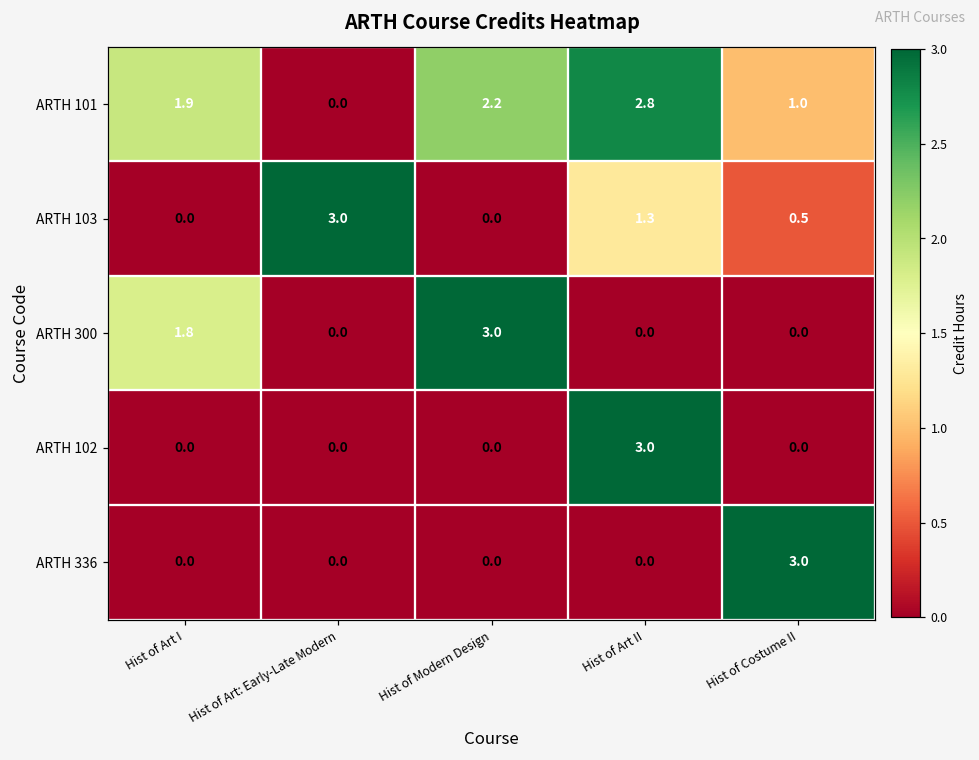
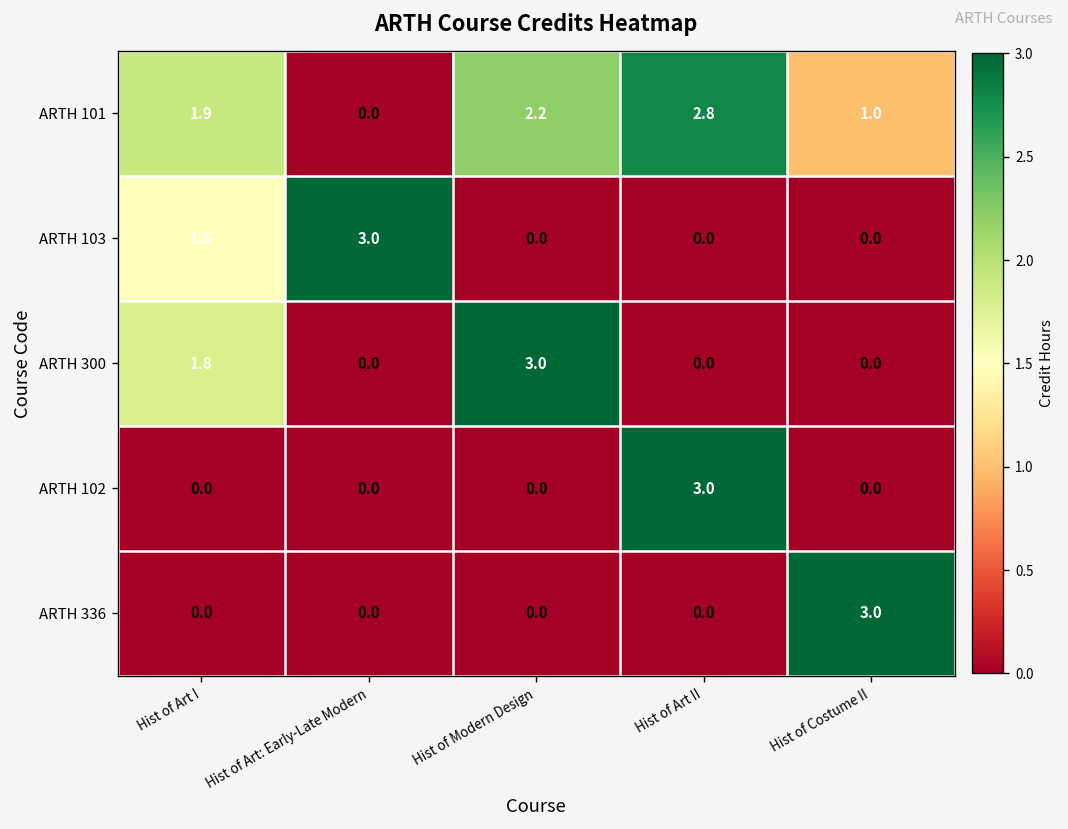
  {
    "ARTH 101": {
      "Hist of Art I": 1.9,
      "Hist of Art: Early-Late Modern": 0.0,
      "Hist of Modern Design": 2.2,
      "Hist of Art II": 2.8,
      "Hist of Costume II": 1.0
    },
    "ARTH 103": {
-     "Hist of Art I": 0.0,
+     "Hist of Art I": 1.5,
      "Hist of Art: Early-Late Modern": 3.0,
      "Hist of Modern Design": 0.0,
-     "Hist of Art II": 1.3,
-     "Hist of Costume II": 0.5
+     "Hist of Art II": 0.0,
+     "Hist of Costume II": 0.0
    },
    "ARTH 300": {
      "Hist of Art I": 1.8,
      "Hist of Art: Early-Late Modern": 0.0,
      "Hist of Modern Design": 3.0,
      "Hist of Art II": 0.0,
      "Hist of Costume II": 0.0
    },
    "ARTH 102": {
      "Hist of Art I": 0.0,
      "Hist of Art: Early-Late Modern": 0.0,
      "Hist of Modern Design": 0.0,
      "Hist of Art II": 3.0,
      "Hist of Costume II": 0.0
    },
    "ARTH 336": {
      "Hist of Art I": 0.0,
      "Hist of Art: Early-Late Modern": 0.0,
      "Hist of Modern Design": 0.0,
      "Hist of Art II": 0.0,
      "Hist of Costume II": 3.0
    }
  }
